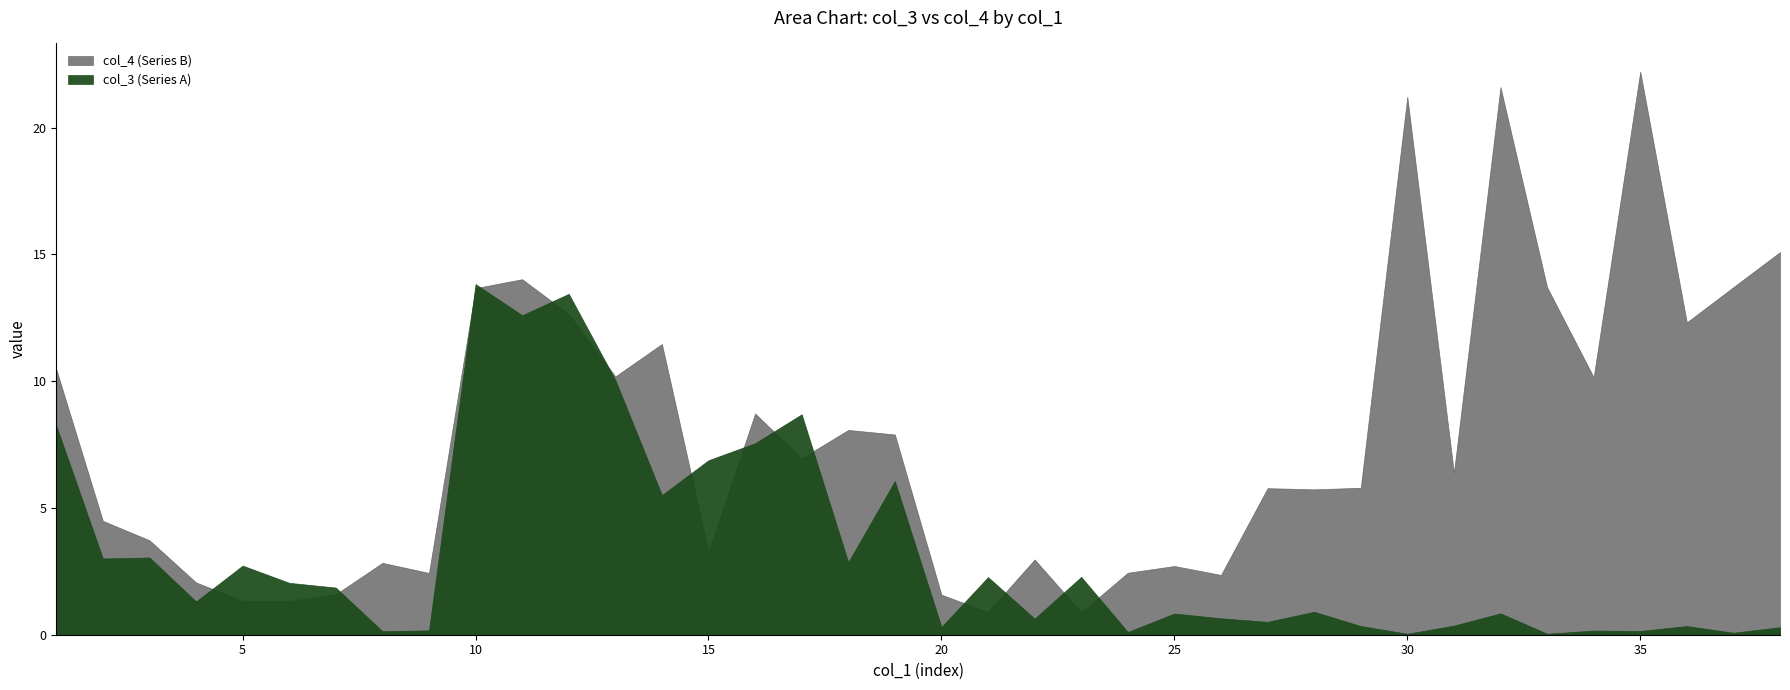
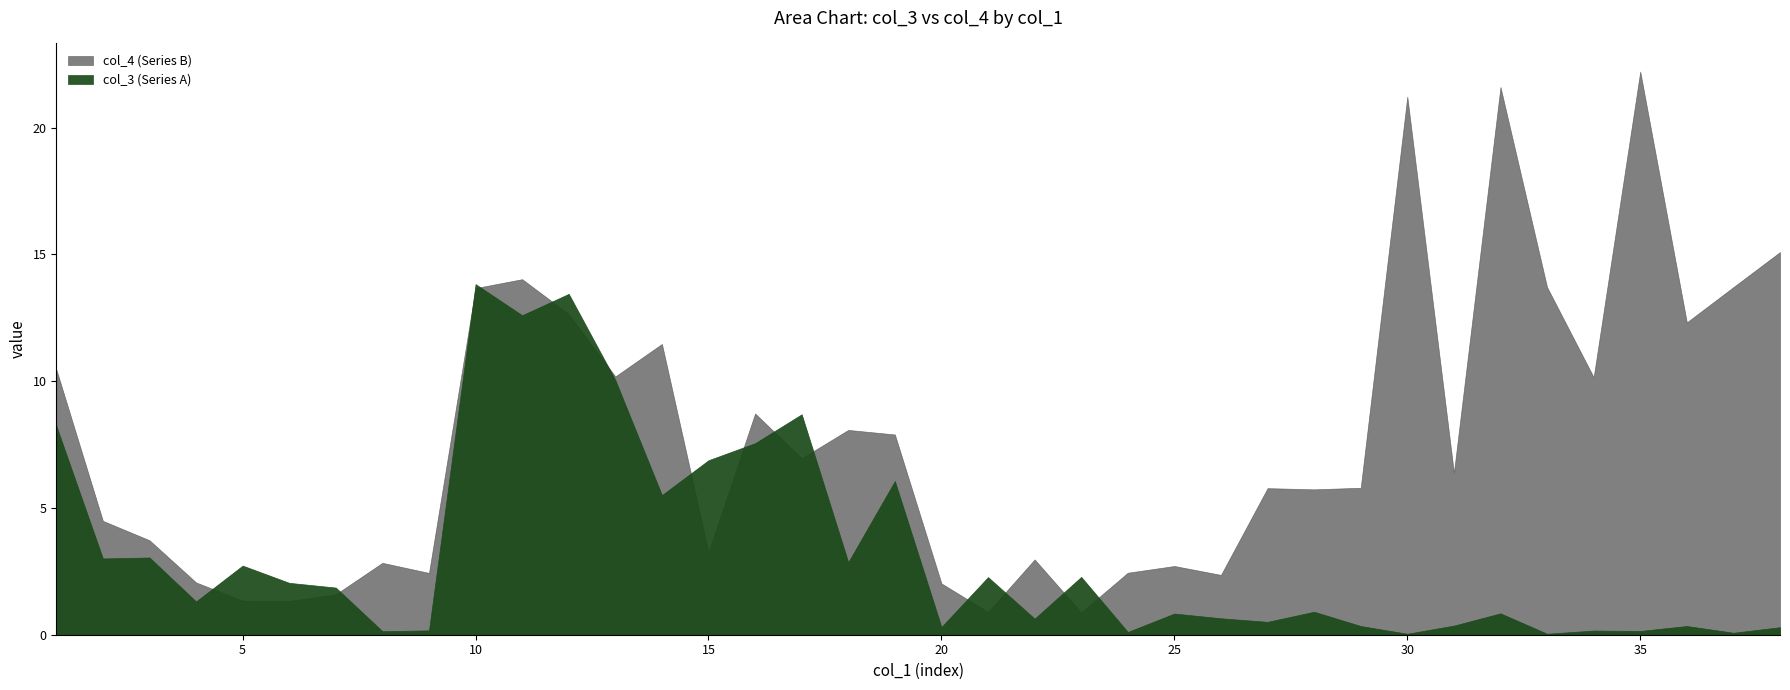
  {
    "col_4 (Series B)": {
      "5": 1.3,
      "10": 13.7,
      "15": 3.3,
-     "20": 1.6,
+     "20": 2.0,
      "25": 2.7,
      "30": 21.2,
      "35": 22.2
    },
    "col_3 (Series A)": {
      "5": 2.7,
      "10": 13.8,
      "15": 6.9,
      "20": 0.3,
      "25": 0.8,
      "35": 0.1
    }
  }
